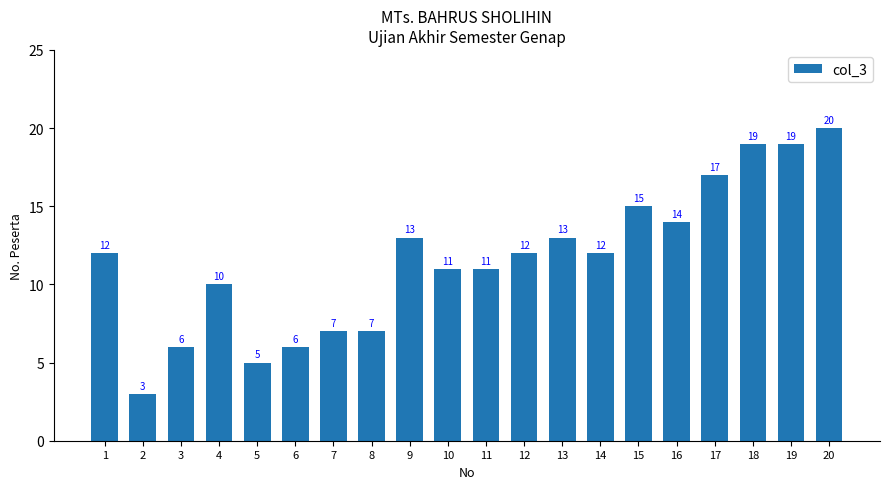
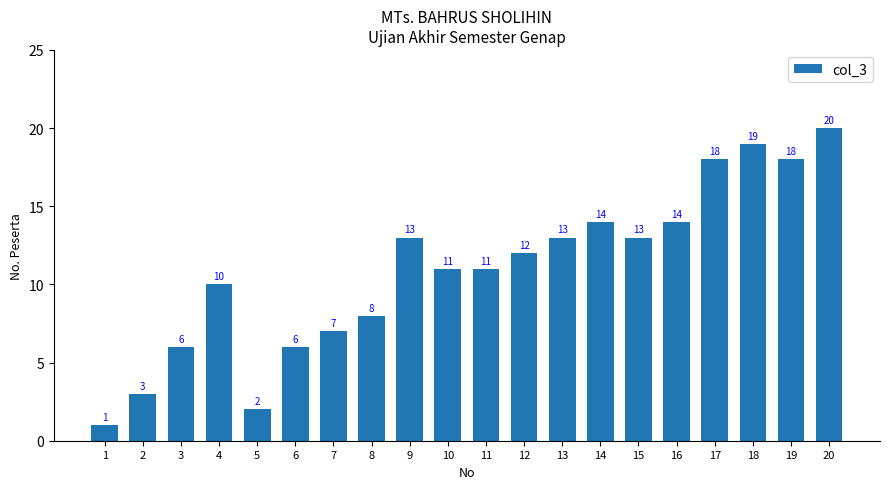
  {
-   "1": 12,
+   "1": 1,
    "2": 3,
    "3": 6,
    "4": 10,
-   "5": 5,
+   "5": 2,
    "6": 6,
    "7": 7,
-   "8": 7,
+   "8": 8,
    "9": 13,
    "10": 11,
    "11": 11,
    "12": 12,
    "13": 13,
-   "14": 12,
-   "15": 15,
+   "14": 14,
+   "15": 13,
    "16": 14,
-   "17": 17,
+   "17": 18,
    "18": 19,
-   "19": 19,
+   "19": 18,
    "20": 20
  }
